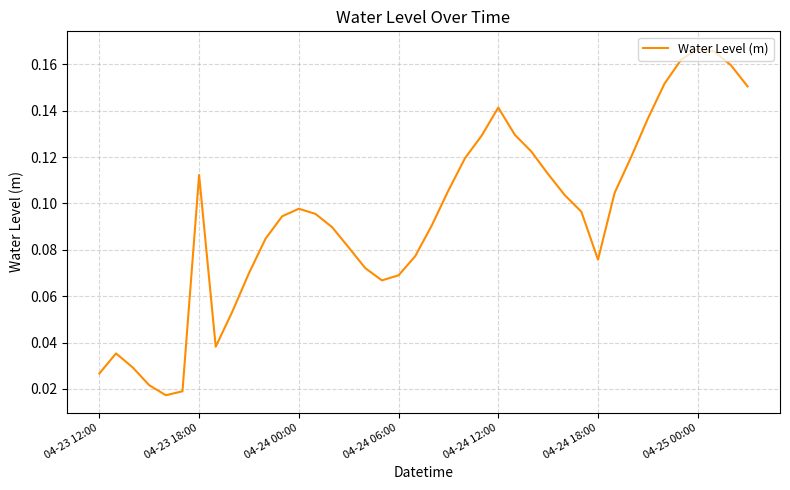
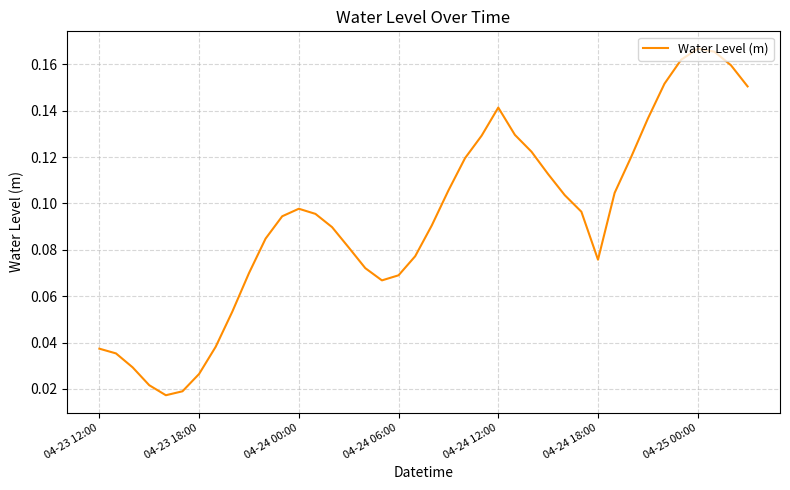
  {
-   "04-23 12:00": 0.027,
-   "04-23 18:00": 0.112,
+   "04-23 12:00": 0.037,
+   "04-23 18:00": 0.026,
    "04-24 00:00": 0.098,
    "04-24 06:00": 0.069,
    "04-24 12:00": 0.141,
    "04-24 18:00": 0.076
  }
